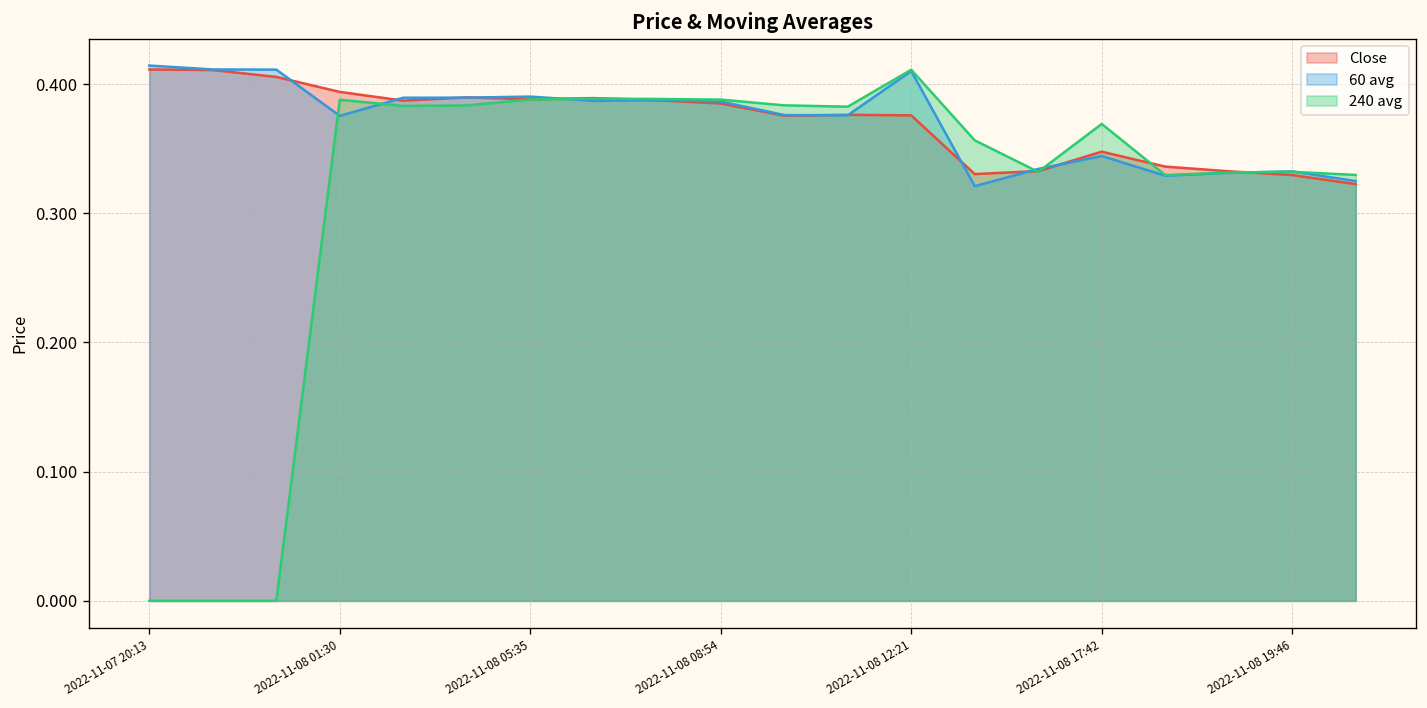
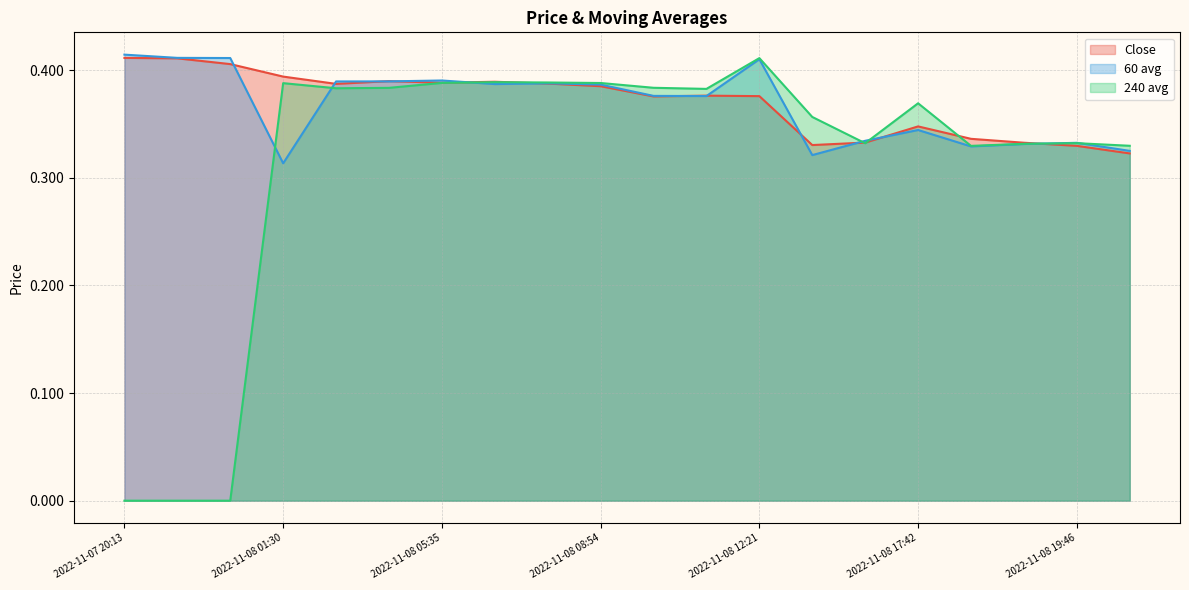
  {
    "Close": {
      "2022-11-07 20:13": 0.411,
      "2022-11-08 01:30": 0.394,
      "2022-11-08 12:21": 0.376,
      "2022-11-08 17:42": 0.348,
      "2022-11-08 19:46": 0.330
    },
    "60 avg": {
      "2022-11-07 20:13": 0.414,
-     "2022-11-08 01:30": 0.375,
+     "2022-11-08 01:30": 0.313,
      "2022-11-08 17:42": 0.344
    },
    "240 avg": {
      "2022-11-07 20:13": 0.000,
      "2022-11-08 01:30": 0.388,
      "2022-11-08 17:42": 0.369
    }
  }
